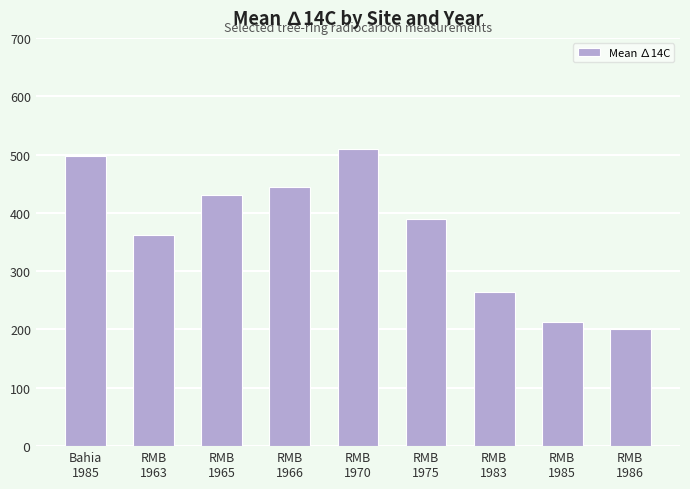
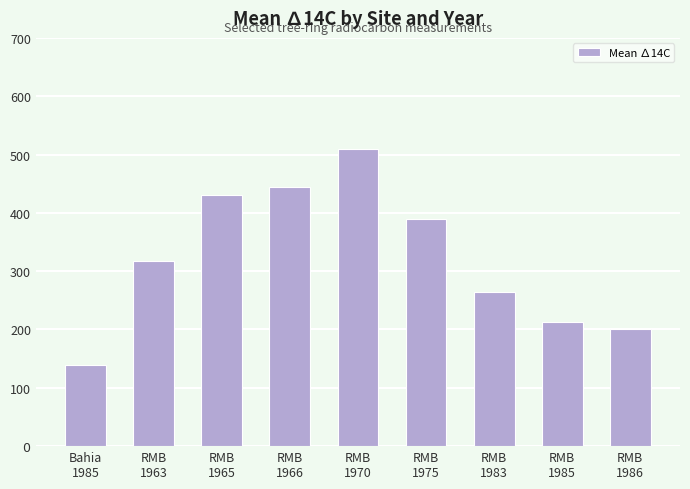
  {
-   "Bahia 1985": 500,
-   "RMB 1963": 360,
+   "Bahia 1985": 140,
+   "RMB 1963": 320,
    "RMB 1965": 430,
    "RMB 1966": 440,
    "RMB 1970": 510,
    "RMB 1975": 390,
    "RMB 1983": 260,
    "RMB 1985": 210,
    "RMB 1986": 200
  }
